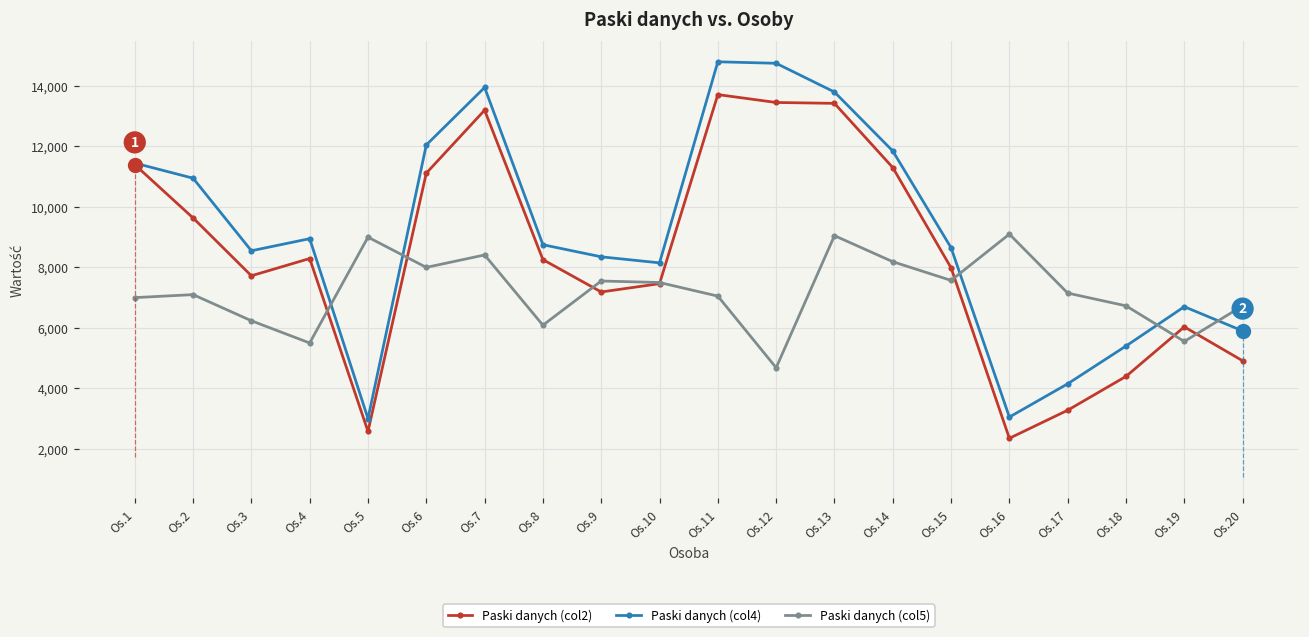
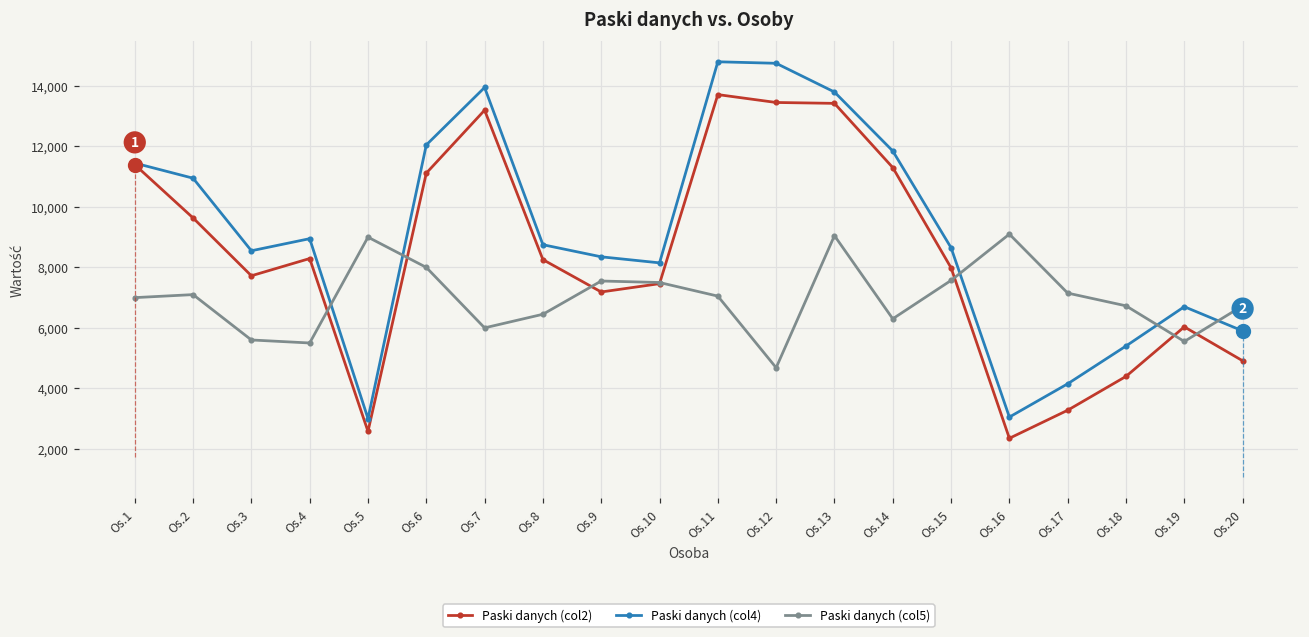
  {
    "Paski danych (col5)": {
      "Os.1": "7,000",
      "Os.2": "7,100",
-     "Os.3": "6,200",
+     "Os.3": "5,600",
      "Os.4": "5,500",
      "Os.5": "9,000",
      "Os.6": "8,000",
-     "Os.7": "8,400",
-     "Os.8": "6,100",
+     "Os.7": "6,000",
+     "Os.8": "6,500",
      "Os.9": "7,600",
      "Os.11": "7,100",
      "Os.12": "4,700",
      "Os.13": "9,100",
-     "Os.14": "8,200",
+     "Os.14": "6,300",
      "Os.15": "7,600",
      "Os.16": "9,100",
      "Os.17": "7,200",
      "Os.18": "6,700",
      "Os.19": "5,600"
    }
  }
